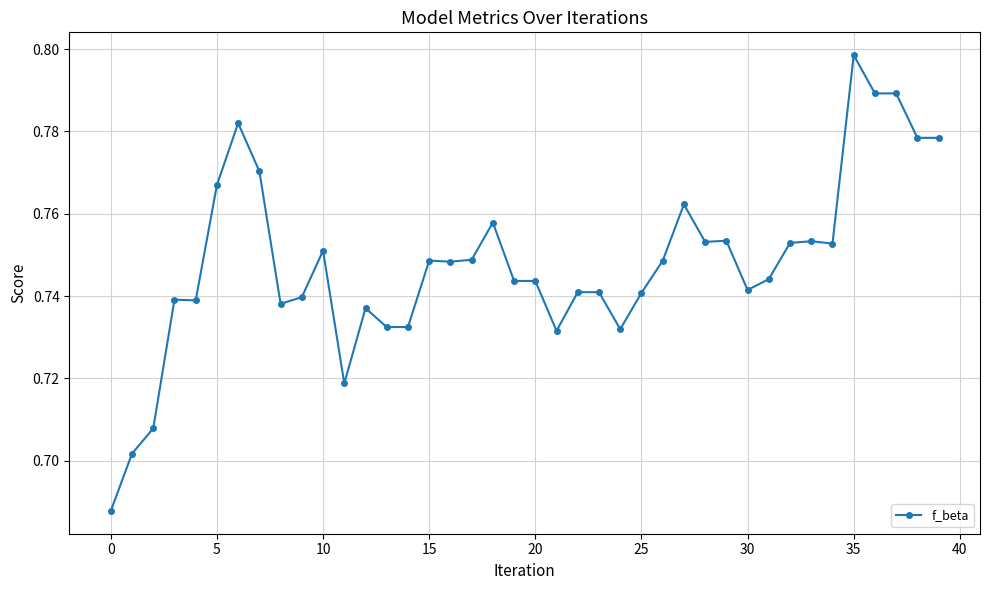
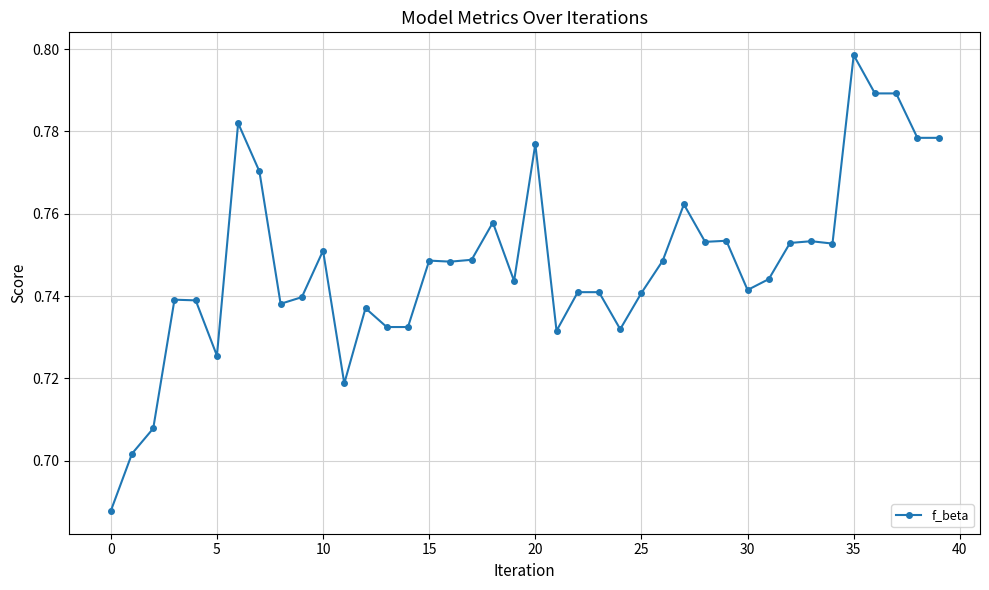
  {
    "0": 0.688,
-   "5": 0.767,
+   "5": 0.726,
    "10": 0.751,
    "15": 0.749,
-   "20": 0.744,
+   "20": 0.777,
    "25": 0.741,
    "30": 0.741,
    "35": 0.799
  }
